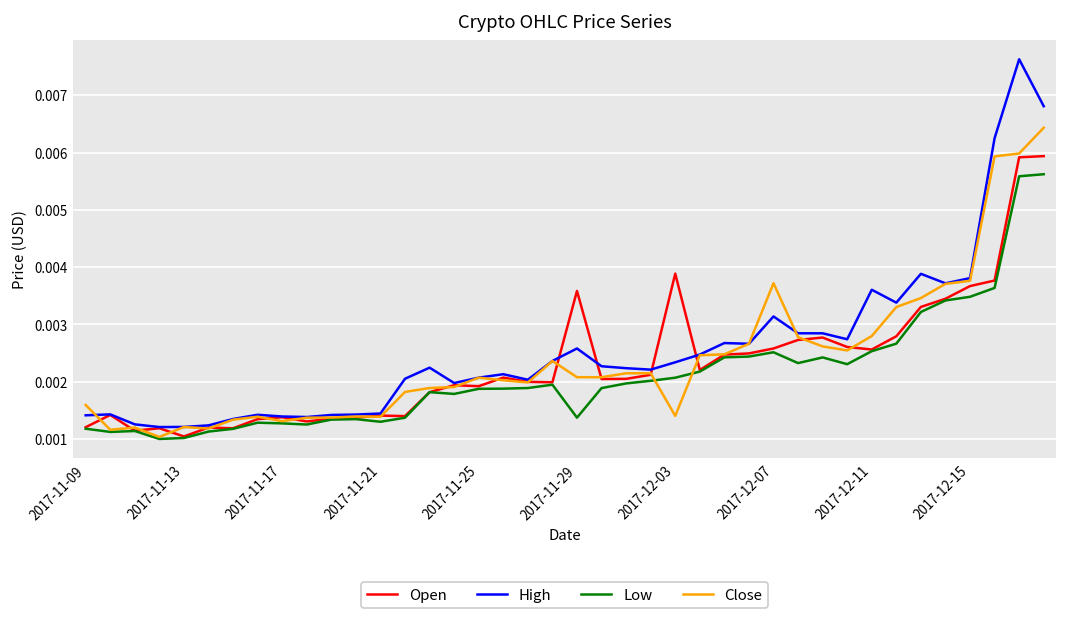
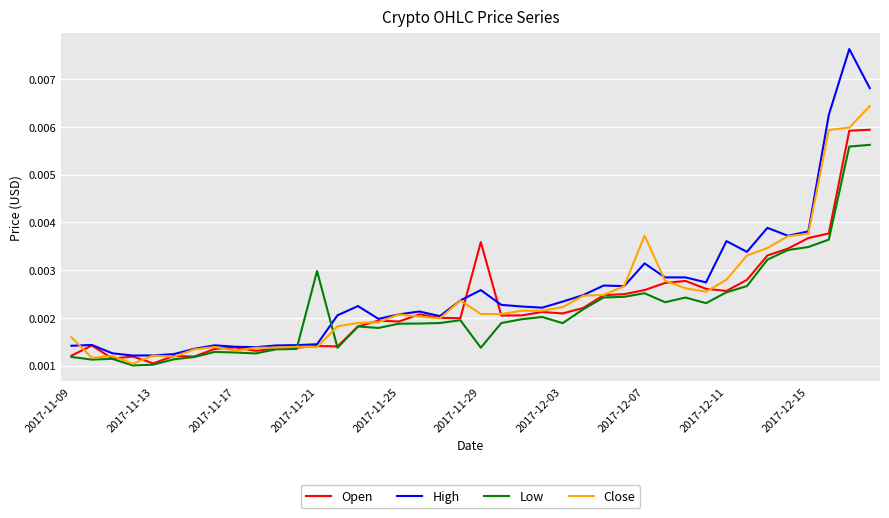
  {
    "Open": {
      "2017-11-29": 0.0036,
-     "2017-12-03": 0.0039,
+     "2017-12-03": 0.0021,
      "2017-12-07": 0.0026,
      "2017-12-15": 0.0037
    },
    "High": {
      "2017-11-09": 0.0014,
      "2017-11-29": 0.0026,
      "2017-12-03": 0.0023,
      "2017-12-07": 0.0031,
      "2017-12-11": 0.0036
    },
    "Low": {
-     "2017-11-21": 0.0013,
+     "2017-11-21": 0.0030,
      "2017-11-29": 0.0014,
-     "2017-12-03": 0.0021,
+     "2017-12-03": 0.0019,
      "2017-12-07": 0.0025,
      "2017-12-15": 0.0035
    },
    "Close": {
      "2017-11-09": 0.0016,
      "2017-11-29": 0.0021,
-     "2017-12-03": 0.0014,
+     "2017-12-03": 0.0022,
      "2017-12-07": 0.0037,
      "2017-12-11": 0.0028
    }
  }
